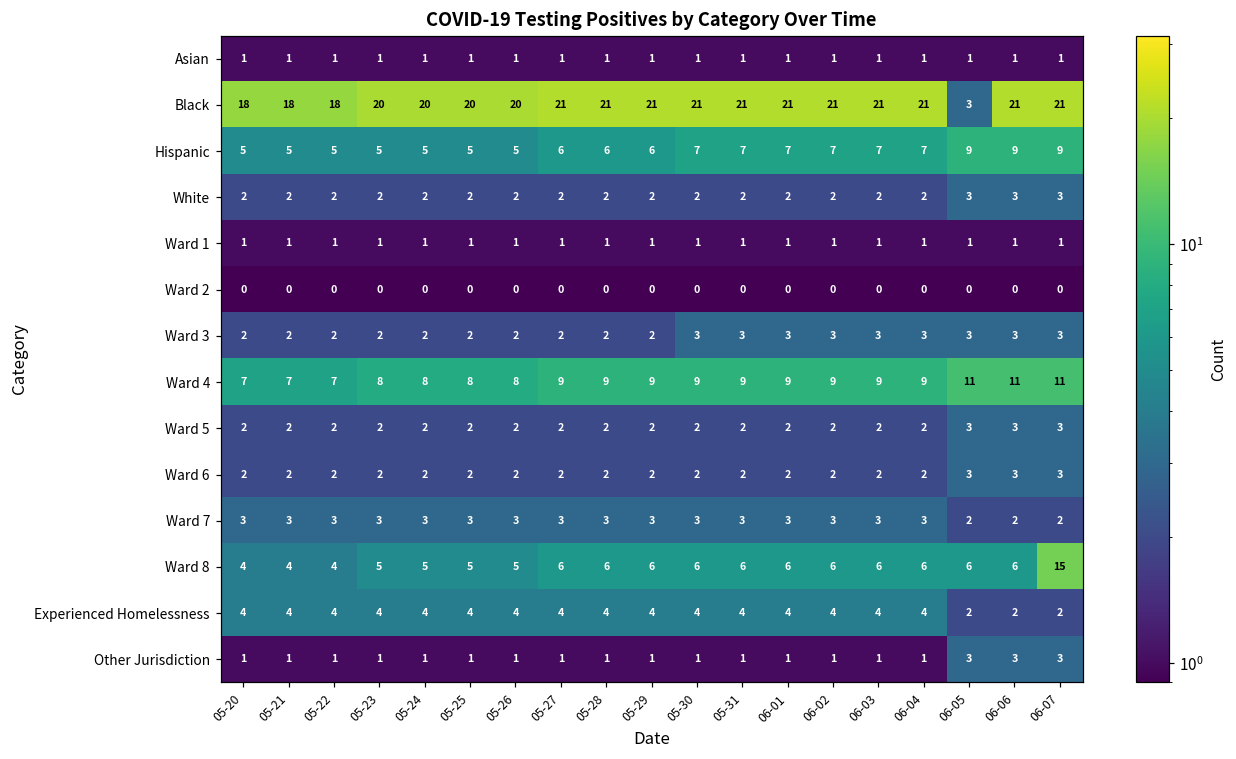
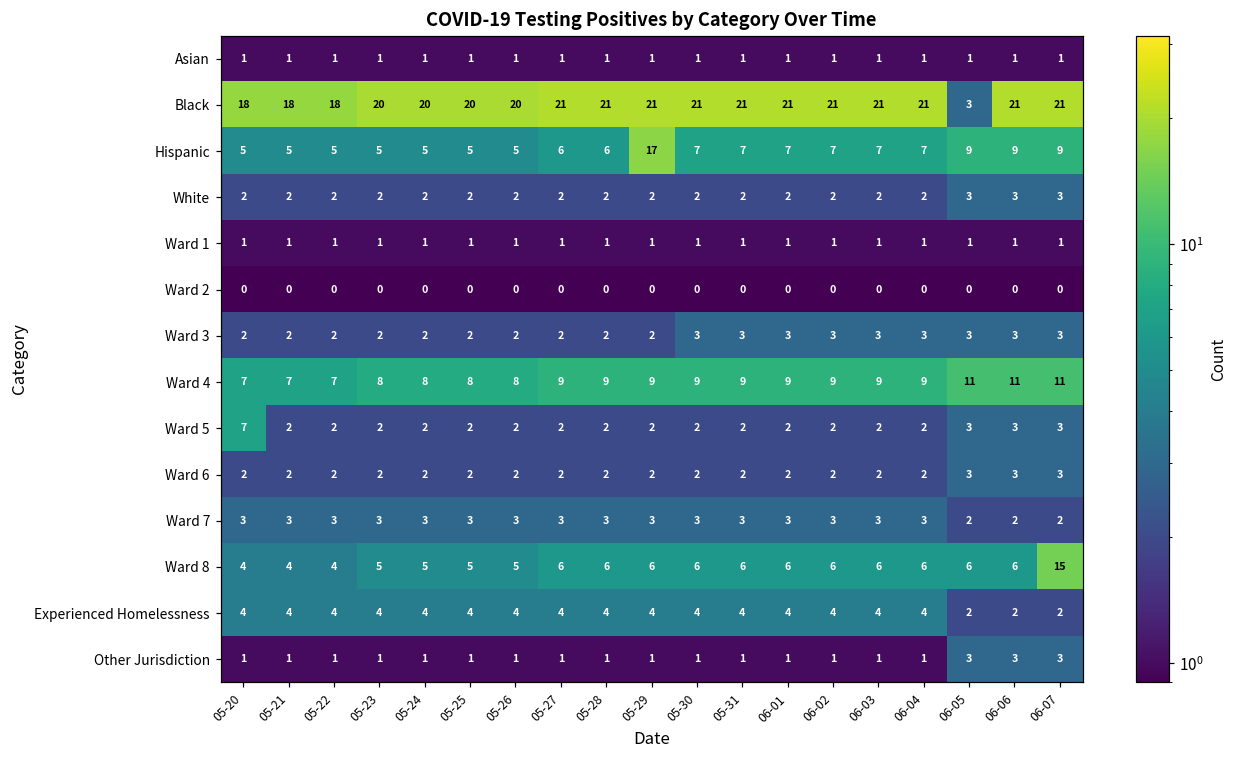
  {
    "Hispanic": {
      "05-20": 5,
      "05-21": 5,
      "05-22": 5,
      "05-23": 5,
      "05-24": 5,
      "05-25": 5,
      "05-26": 5,
      "05-27": 6,
      "05-28": 6,
-     "05-29": 6,
+     "05-29": 17,
      "05-30": 7,
      "05-31": 7,
      "06-01": 7,
      "06-02": 7,
      "06-03": 7,
      "06-04": 7,
      "06-05": 9,
      "06-06": 9,
      "06-07": 9
    },
    "Ward 5": {
-     "05-20": 2,
+     "05-20": 7,
      "05-21": 2,
      "05-22": 2,
      "05-23": 2,
      "05-24": 2,
      "05-25": 2,
      "05-26": 2,
      "05-27": 2,
      "05-28": 2,
      "05-29": 2,
      "05-30": 2,
      "05-31": 2,
      "06-01": 2,
      "06-02": 2,
      "06-03": 2,
      "06-04": 2,
      "06-05": 3,
      "06-06": 3,
      "06-07": 3
    }
  }
